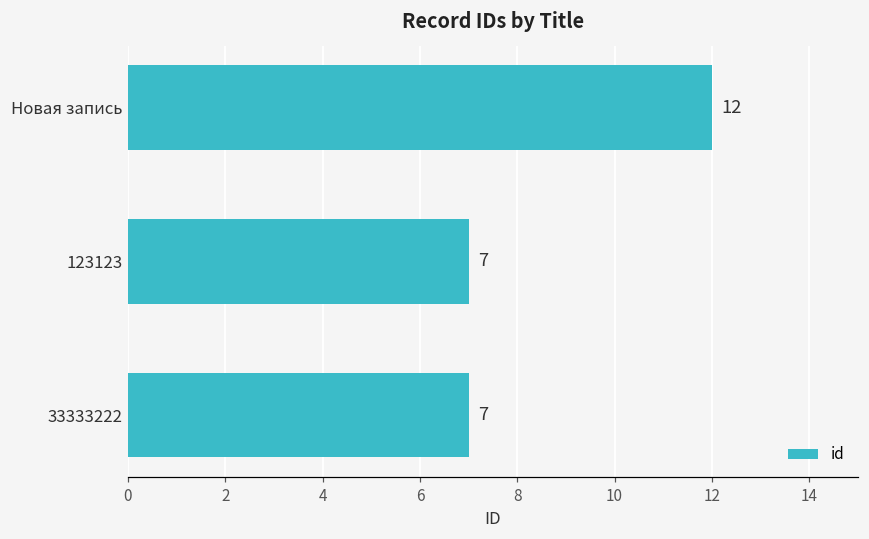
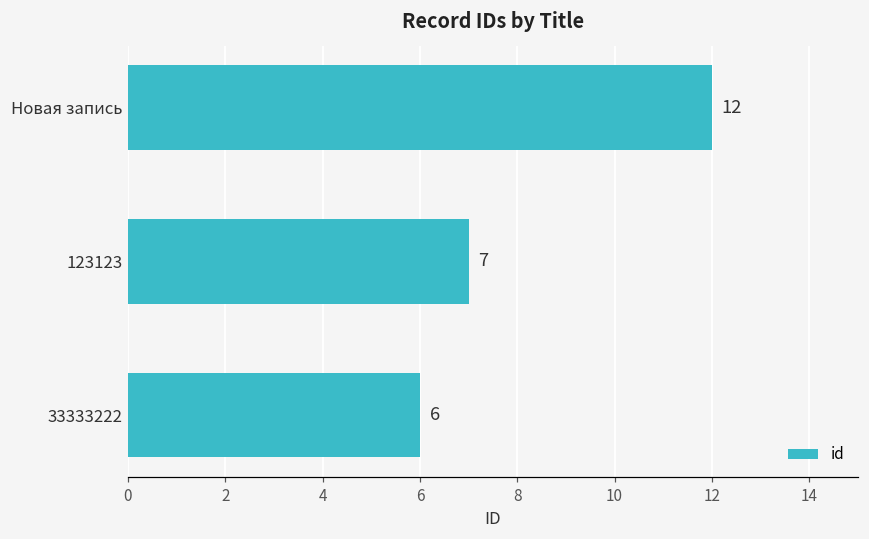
  {
    "Новая запись": 12,
    "123123": 7,
-   "33333222": 7
+   "33333222": 6
  }
